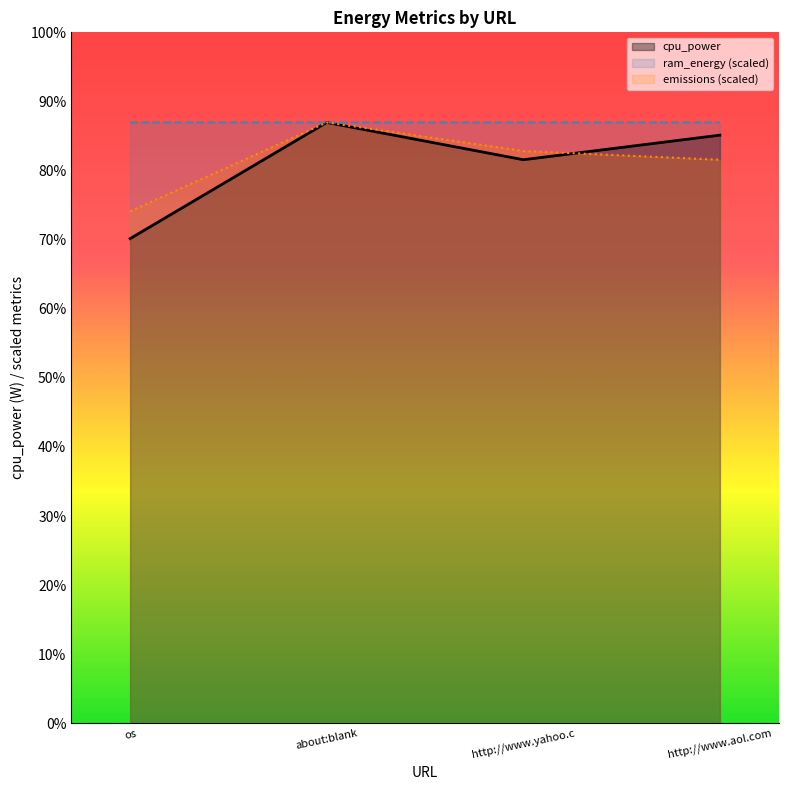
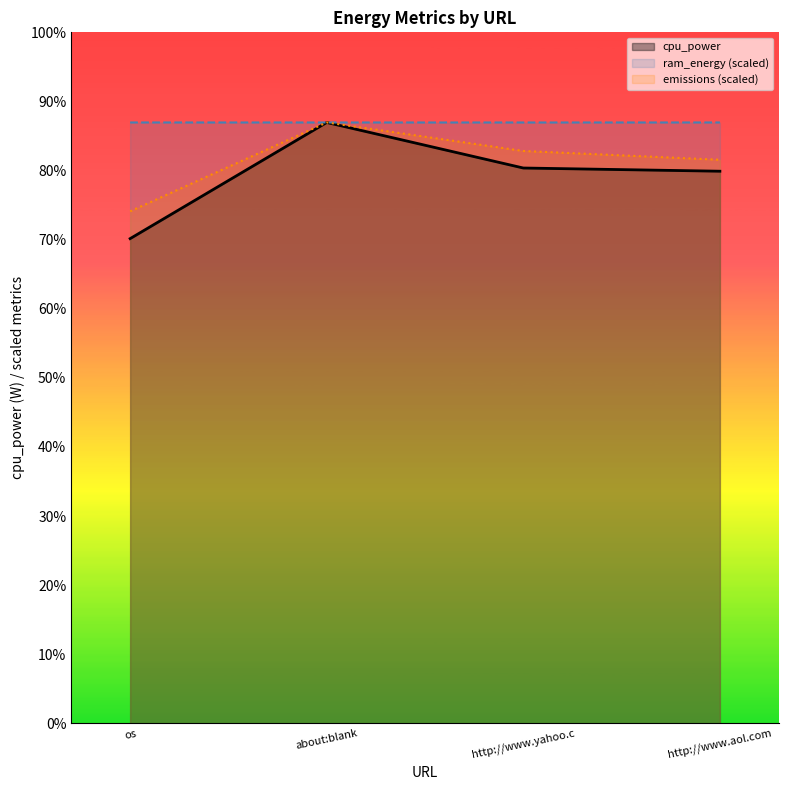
  {
    "cpu_power": {
      "os": "70%",
-     "http://www.yahoo.c": "82%",
-     "http://www.aol.com": "85%"
+     "http://www.yahoo.c": "80%",
+     "http://www.aol.com": "80%"
    },
    "ram_energy (scaled)": {
      "os": "87%",
      "http://www.yahoo.c": "87%",
      "http://www.aol.com": "87%"
    },
    "emissions (scaled)": {
      "os": "74%",
      "http://www.yahoo.c": "83%",
      "http://www.aol.com": "82%"
    }
  }
